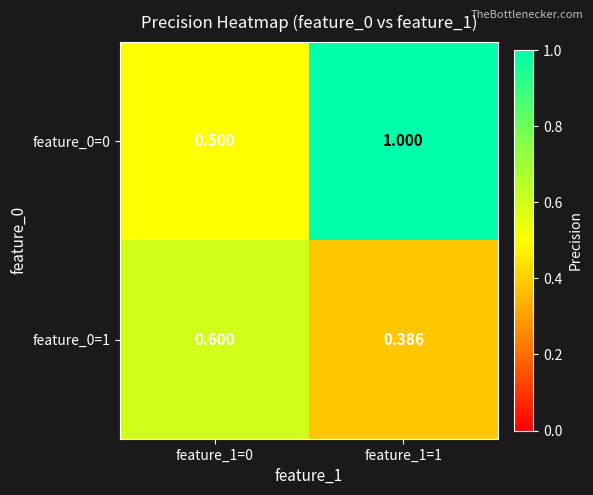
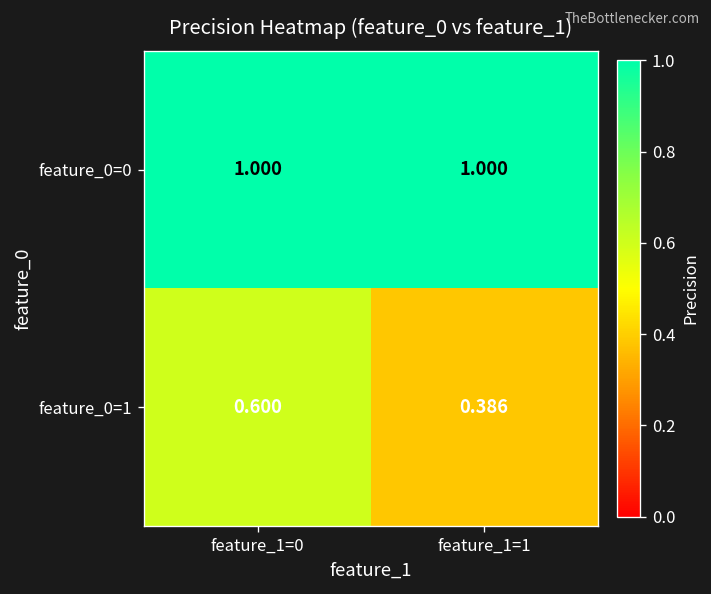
  {
    "feature_0=0": {
-     "feature_1=0": 0.500,
+     "feature_1=0": 1.000,
      "feature_1=1": 1.000
    },
    "feature_0=1": {
      "feature_1=0": 0.600,
      "feature_1=1": 0.386
    }
  }
